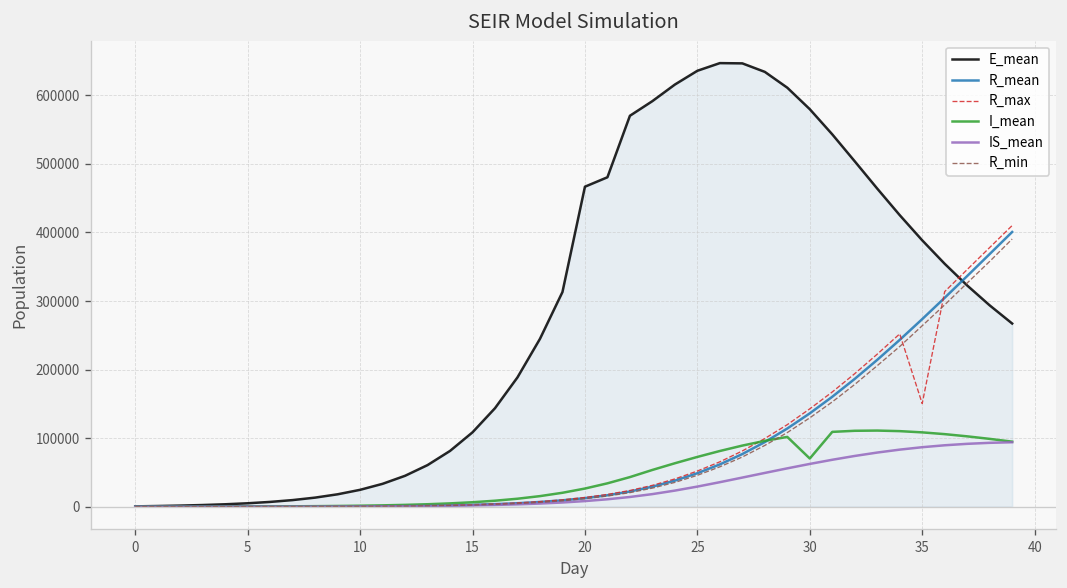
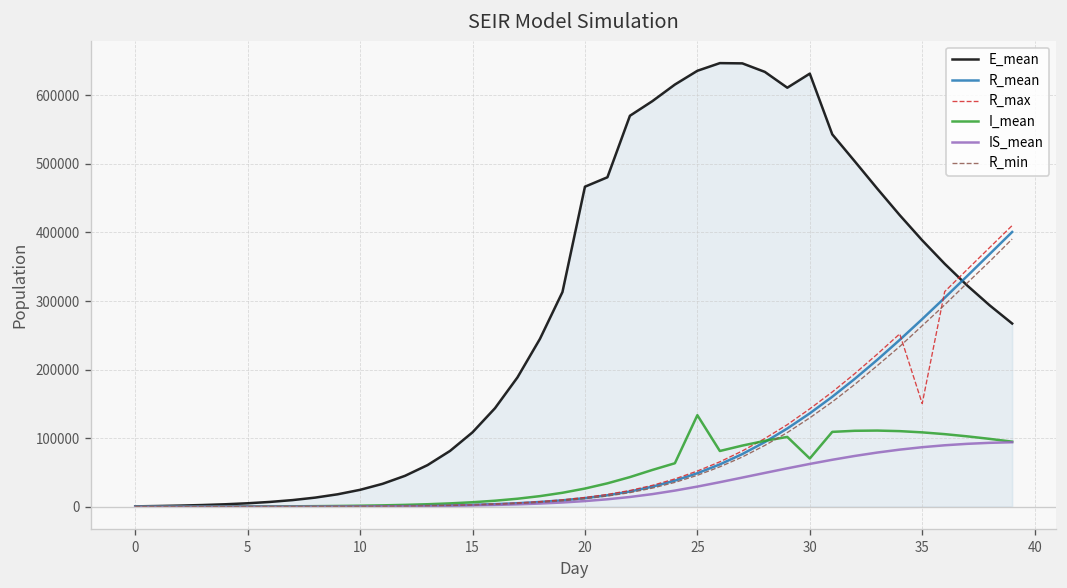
  {
    "E_mean": {
      "5": 0,
      "10": 20000,
      "15": 110000,
      "20": 470000,
      "25": 640000,
-     "30": 580000,
+     "30": 630000,
      "35": 390000
    },
    "R_mean": {
      "30": 140000,
      "35": 270000
    },
    "R_max": {
      "30": 140000,
      "35": 150000
    },
    "I_mean": {
      "20": 30000,
-     "25": 70000,
+     "25": 130000,
      "30": 70000,
      "35": 110000
    },
    "IS_mean": {
      "25": 30000,
      "30": 60000,
      "35": 90000
    },
    "R_min": {
      "30": 130000,
      "35": 260000
    }
  }
